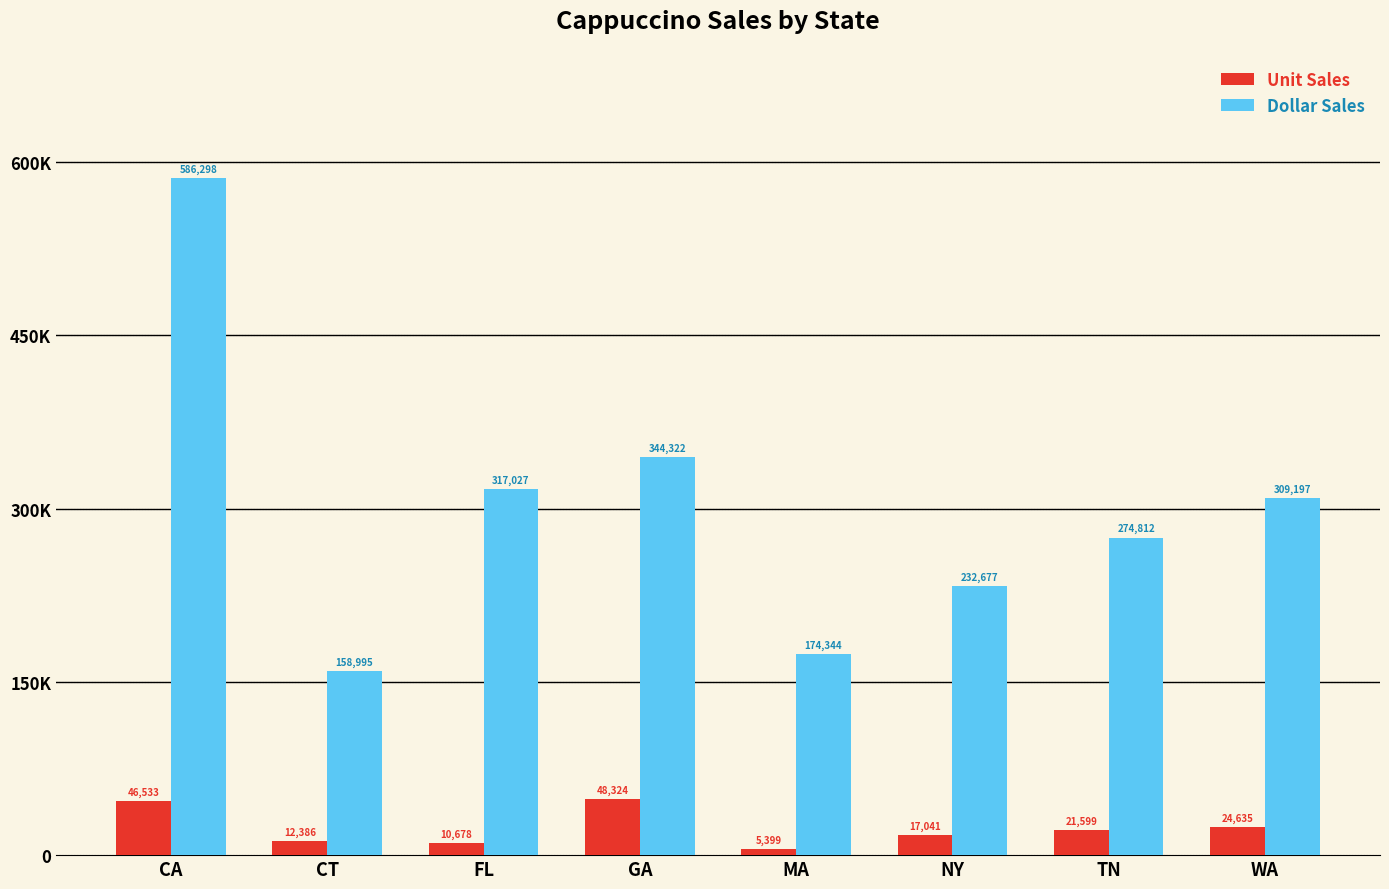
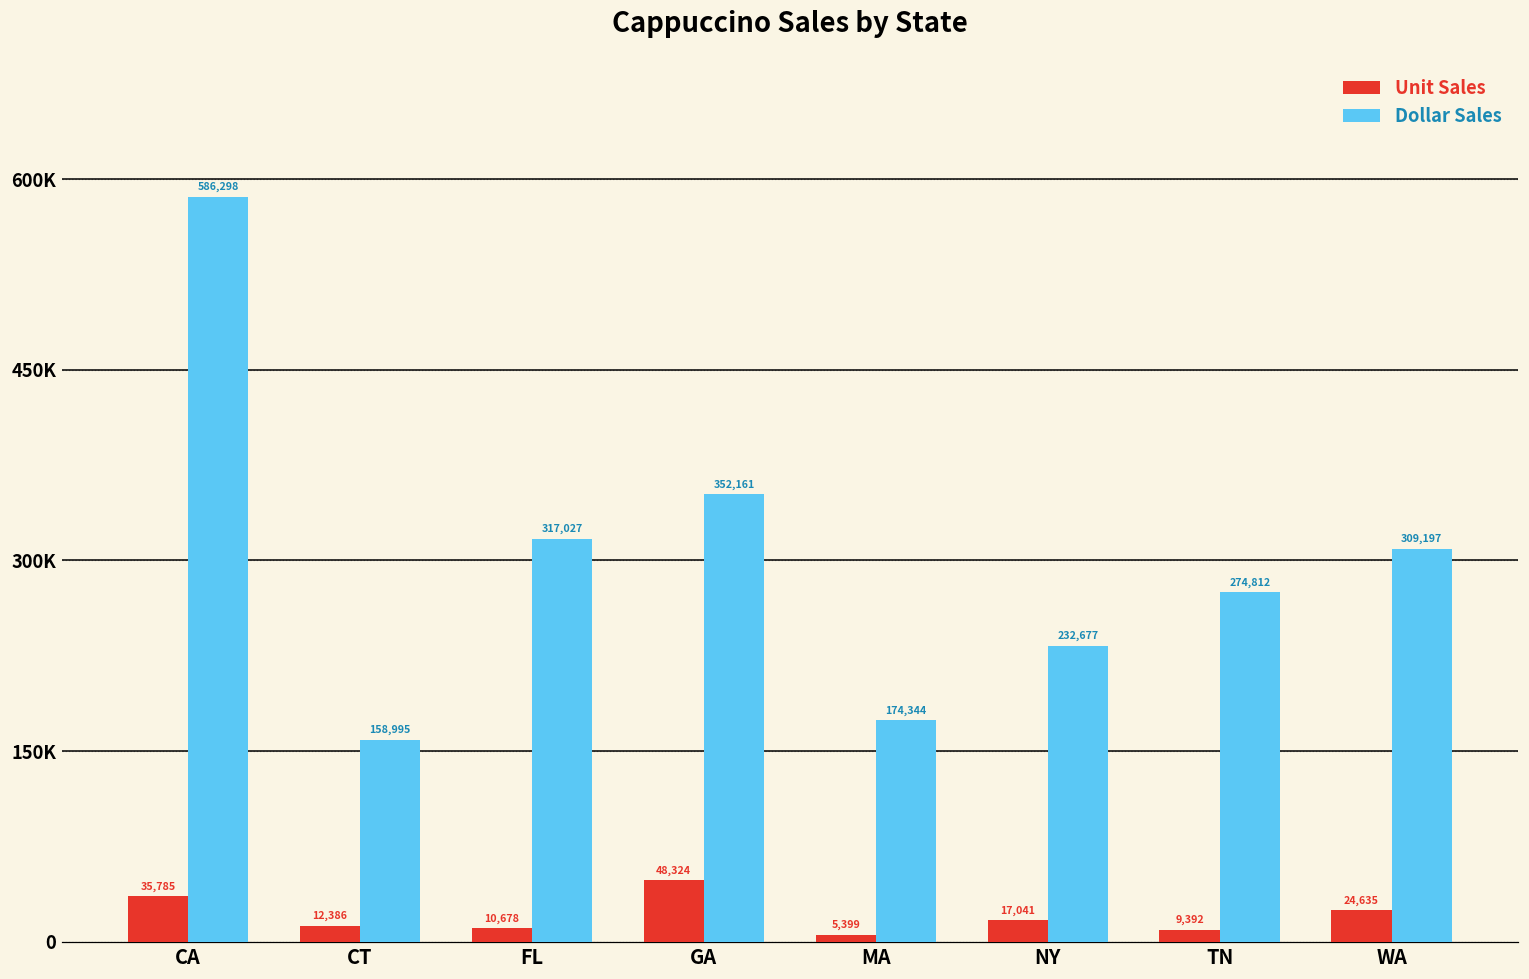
  {
    "Unit Sales": {
-     "CA": "46,533",
+     "CA": "35,785",
      "CT": "12,386",
      "FL": "10,678",
      "GA": "48,324",
      "MA": "5,399",
      "NY": "17,041",
-     "TN": "21,599",
+     "TN": "9,392",
      "WA": "24,635"
    },
    "Dollar Sales": {
      "CA": "586,298",
      "CT": "158,995",
      "FL": "317,027",
-     "GA": "344,322",
+     "GA": "352,161",
      "MA": "174,344",
      "NY": "232,677",
      "TN": "274,812",
      "WA": "309,197"
    }
  }
